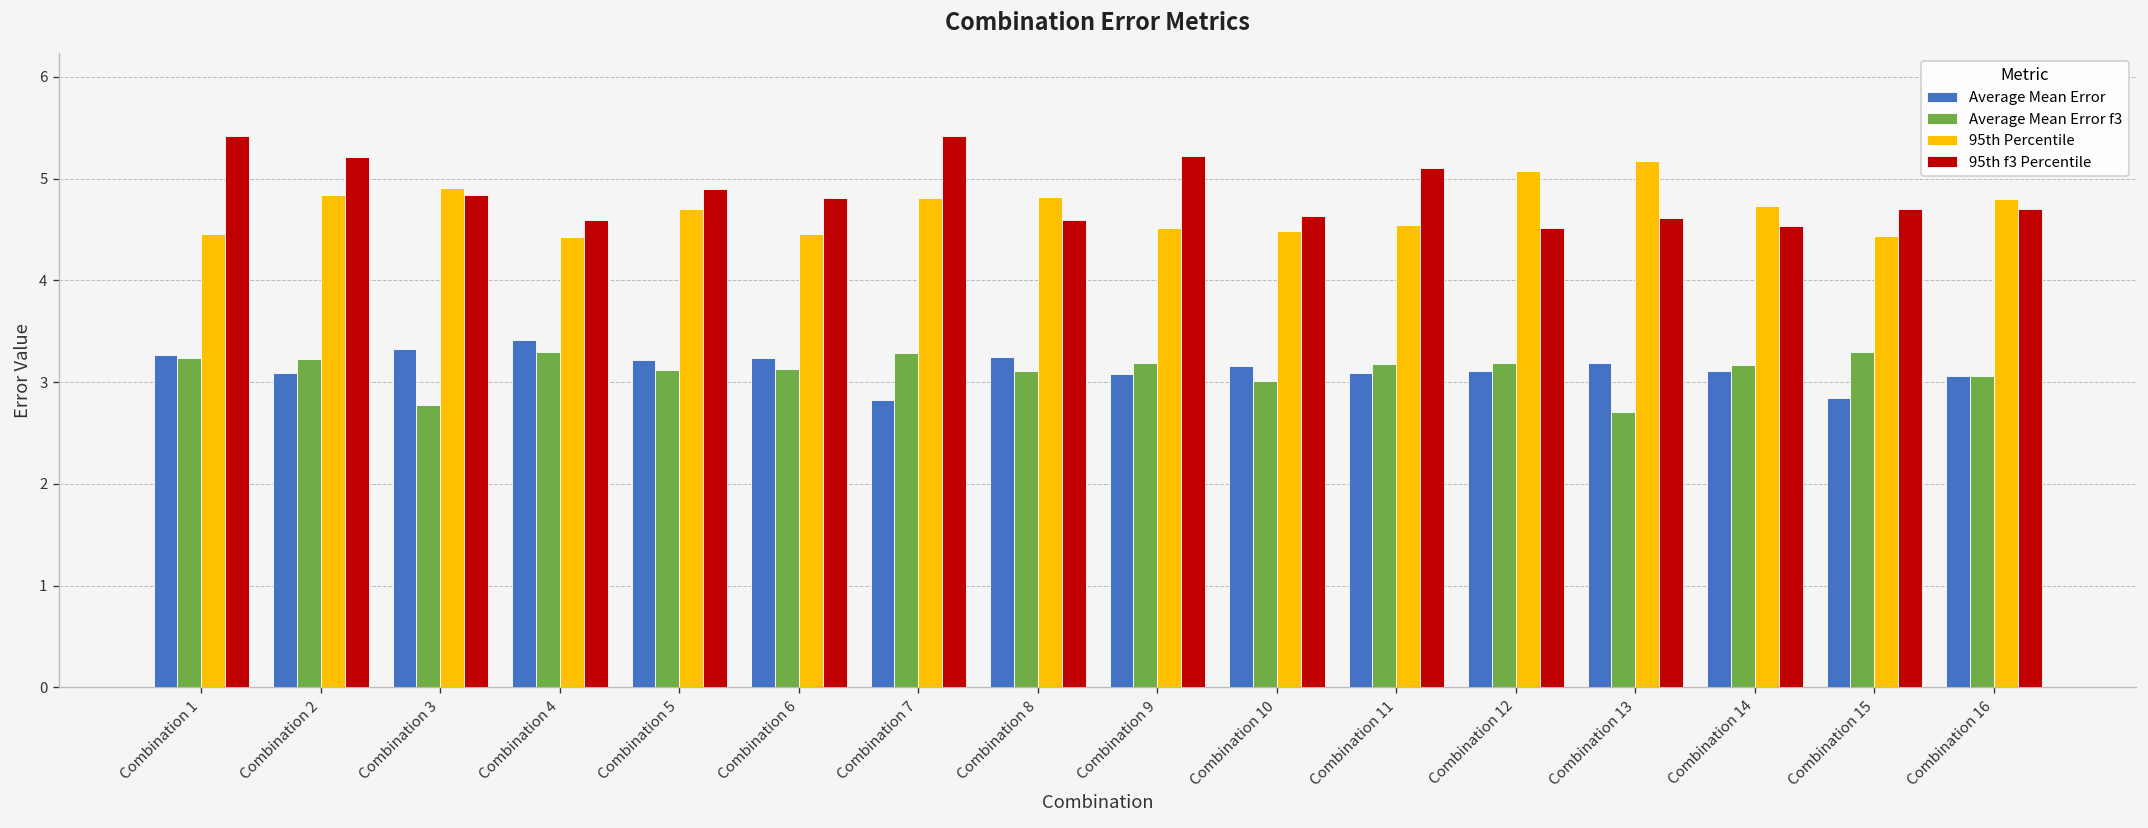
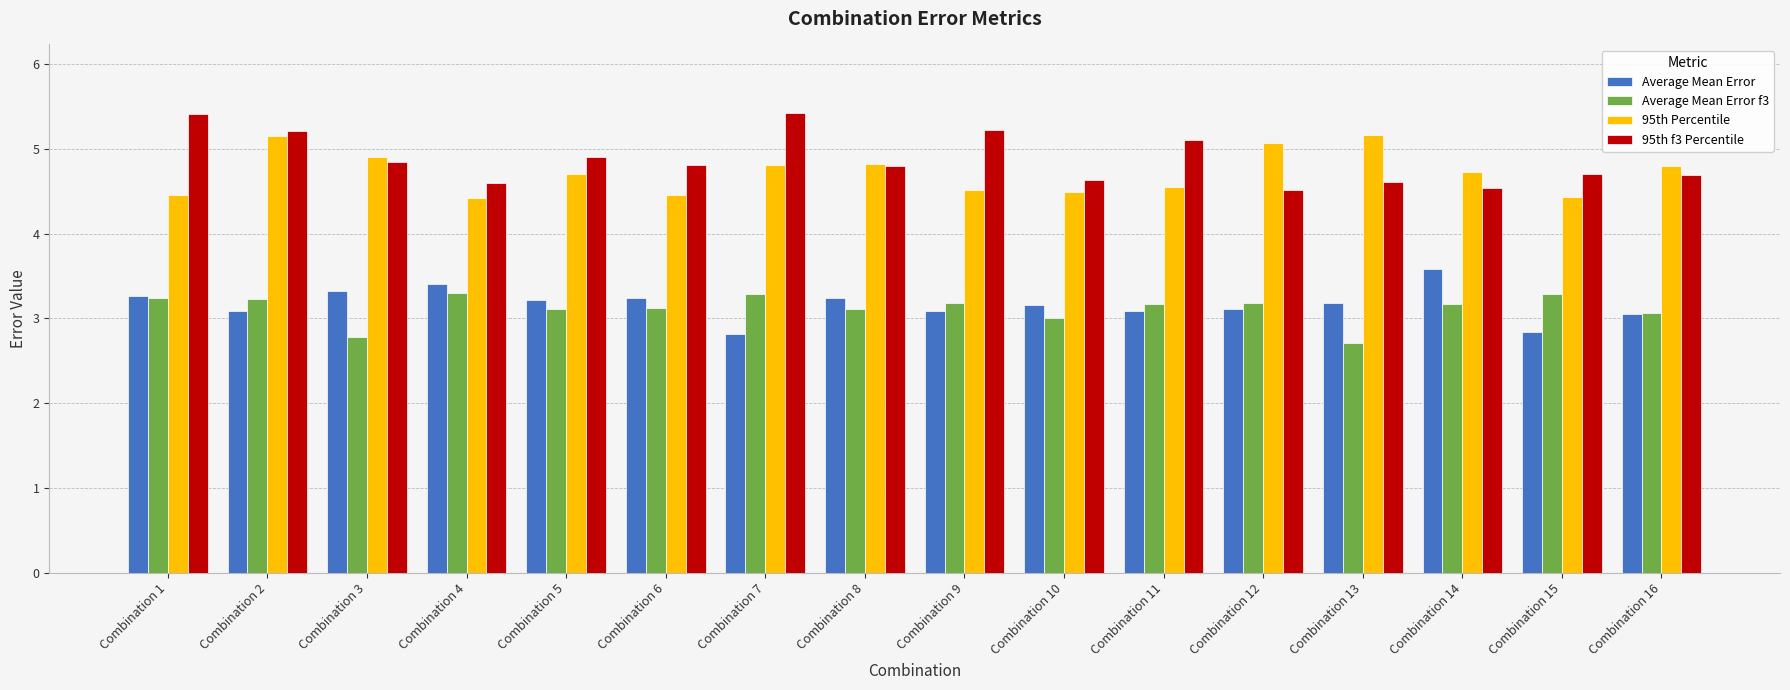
  {
    "Average Mean Error": {
      "Combination 1": 3.3,
      "Combination 2": 3.1,
      "Combination 3": 3.3,
      "Combination 4": 3.4,
      "Combination 5": 3.2,
      "Combination 6": 3.2,
      "Combination 7": 2.8,
      "Combination 8": 3.2,
      "Combination 9": 3.1,
      "Combination 10": 3.2,
      "Combination 11": 3.1,
      "Combination 12": 3.1,
      "Combination 13": 3.2,
-     "Combination 14": 3.1,
+     "Combination 14": 3.6,
      "Combination 15": 2.8,
      "Combination 16": 3.1
    },
    "Average Mean Error f3": {
      "Combination 1": 3.2,
      "Combination 2": 3.2,
      "Combination 3": 2.8,
      "Combination 4": 3.3,
      "Combination 5": 3.1,
      "Combination 6": 3.1,
      "Combination 7": 3.3,
      "Combination 8": 3.1,
      "Combination 9": 3.2,
      "Combination 10": 3.0,
      "Combination 11": 3.2,
      "Combination 12": 3.2,
      "Combination 13": 2.7,
      "Combination 14": 3.2,
      "Combination 15": 3.3,
      "Combination 16": 3.1
    },
    "95th Percentile": {
      "Combination 1": 4.5,
-     "Combination 2": 4.8,
+     "Combination 2": 5.2,
      "Combination 3": 4.9,
      "Combination 4": 4.4,
      "Combination 5": 4.7,
      "Combination 6": 4.5,
      "Combination 7": 4.8,
      "Combination 8": 4.8,
      "Combination 9": 4.5,
      "Combination 10": 4.5,
      "Combination 11": 4.5,
      "Combination 12": 5.1,
      "Combination 13": 5.2,
      "Combination 14": 4.7,
      "Combination 15": 4.4,
      "Combination 16": 4.8
    },
    "95th f3 Percentile": {
      "Combination 1": 5.4,
      "Combination 2": 5.2,
      "Combination 3": 4.8,
      "Combination 4": 4.6,
      "Combination 5": 4.9,
      "Combination 6": 4.8,
      "Combination 7": 5.4,
-     "Combination 8": 4.6,
+     "Combination 8": 4.8,
      "Combination 9": 5.2,
      "Combination 10": 4.6,
      "Combination 11": 5.1,
      "Combination 12": 4.5,
      "Combination 13": 4.6,
      "Combination 14": 4.5,
      "Combination 15": 4.7,
      "Combination 16": 4.7
    }
  }
